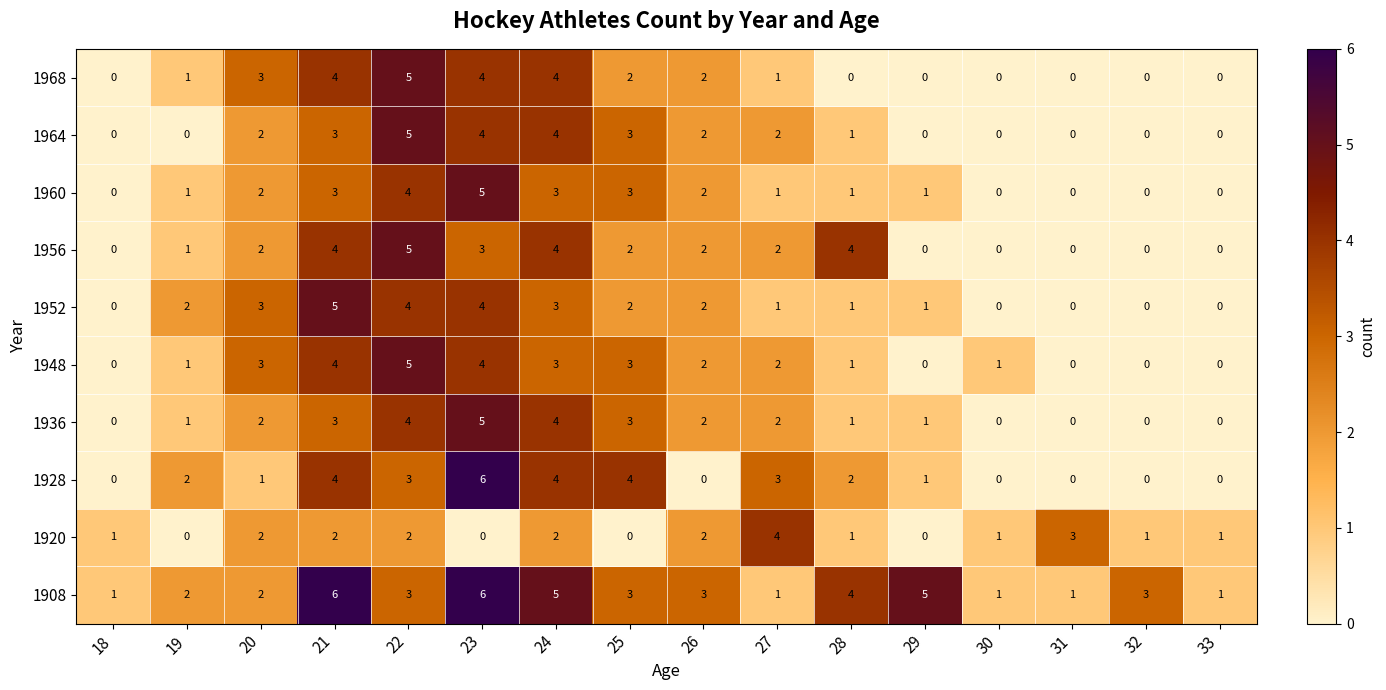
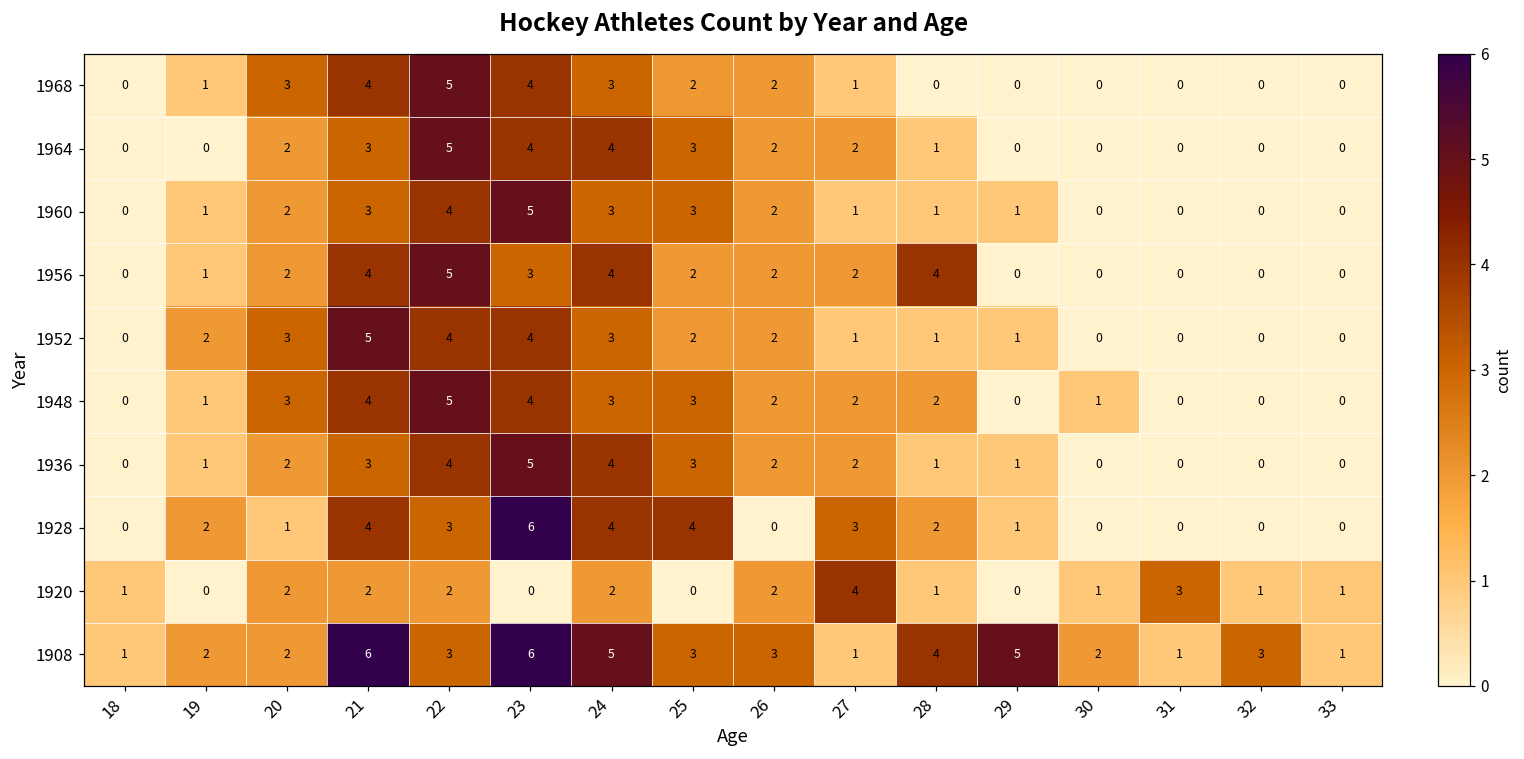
  {
    "1968": {
      "18": 0,
      "19": 1,
      "20": 3,
      "21": 4,
      "22": 5,
      "23": 4,
-     "24": 4,
+     "24": 3,
      "25": 2,
      "26": 2,
      "27": 1,
      "28": 0,
      "29": 0,
      "30": 0,
      "31": 0,
      "32": 0,
      "33": 0
    },
    "1964": {
      "18": 0,
      "19": 0,
      "20": 2,
      "21": 3,
      "22": 5,
      "23": 4,
      "24": 4,
      "25": 3,
      "26": 2,
      "27": 2,
      "28": 1,
      "29": 0,
      "30": 0,
      "31": 0,
      "32": 0,
      "33": 0
    },
    "1960": {
      "18": 0,
      "19": 1,
      "20": 2,
      "21": 3,
      "22": 4,
      "23": 5,
      "24": 3,
      "25": 3,
      "26": 2,
      "27": 1,
      "28": 1,
      "29": 1,
      "30": 0,
      "31": 0,
      "32": 0,
      "33": 0
    },
    "1956": {
      "18": 0,
      "19": 1,
      "20": 2,
      "21": 4,
      "22": 5,
      "23": 3,
      "24": 4,
      "25": 2,
      "26": 2,
      "27": 2,
      "28": 4,
      "29": 0,
      "30": 0,
      "31": 0,
      "32": 0,
      "33": 0
    },
    "1952": {
      "18": 0,
      "19": 2,
      "20": 3,
      "21": 5,
      "22": 4,
      "23": 4,
      "24": 3,
      "25": 2,
      "26": 2,
      "27": 1,
      "28": 1,
      "29": 1,
      "30": 0,
      "31": 0,
      "32": 0,
      "33": 0
    },
    "1948": {
      "18": 0,
      "19": 1,
      "20": 3,
      "21": 4,
      "22": 5,
      "23": 4,
      "24": 3,
      "25": 3,
      "26": 2,
      "27": 2,
-     "28": 1,
+     "28": 2,
      "29": 0,
      "30": 1,
      "31": 0,
      "32": 0,
      "33": 0
    },
    "1936": {
      "18": 0,
      "19": 1,
      "20": 2,
      "21": 3,
      "22": 4,
      "23": 5,
      "24": 4,
      "25": 3,
      "26": 2,
      "27": 2,
      "28": 1,
      "29": 1,
      "30": 0,
      "31": 0,
      "32": 0,
      "33": 0
    },
    "1928": {
      "18": 0,
      "19": 2,
      "20": 1,
      "21": 4,
      "22": 3,
      "23": 6,
      "24": 4,
      "25": 4,
      "26": 0,
      "27": 3,
      "28": 2,
      "29": 1,
      "30": 0,
      "31": 0,
      "32": 0,
      "33": 0
    },
    "1920": {
      "18": 1,
      "19": 0,
      "20": 2,
      "21": 2,
      "22": 2,
      "23": 0,
      "24": 2,
      "25": 0,
      "26": 2,
      "27": 4,
      "28": 1,
      "29": 0,
      "30": 1,
      "31": 3,
      "32": 1,
      "33": 1
    },
    "1908": {
      "18": 1,
      "19": 2,
      "20": 2,
      "21": 6,
      "22": 3,
      "23": 6,
      "24": 5,
      "25": 3,
      "26": 3,
      "27": 1,
      "28": 4,
      "29": 5,
-     "30": 1,
+     "30": 2,
      "31": 1,
      "32": 3,
      "33": 1
    }
  }
